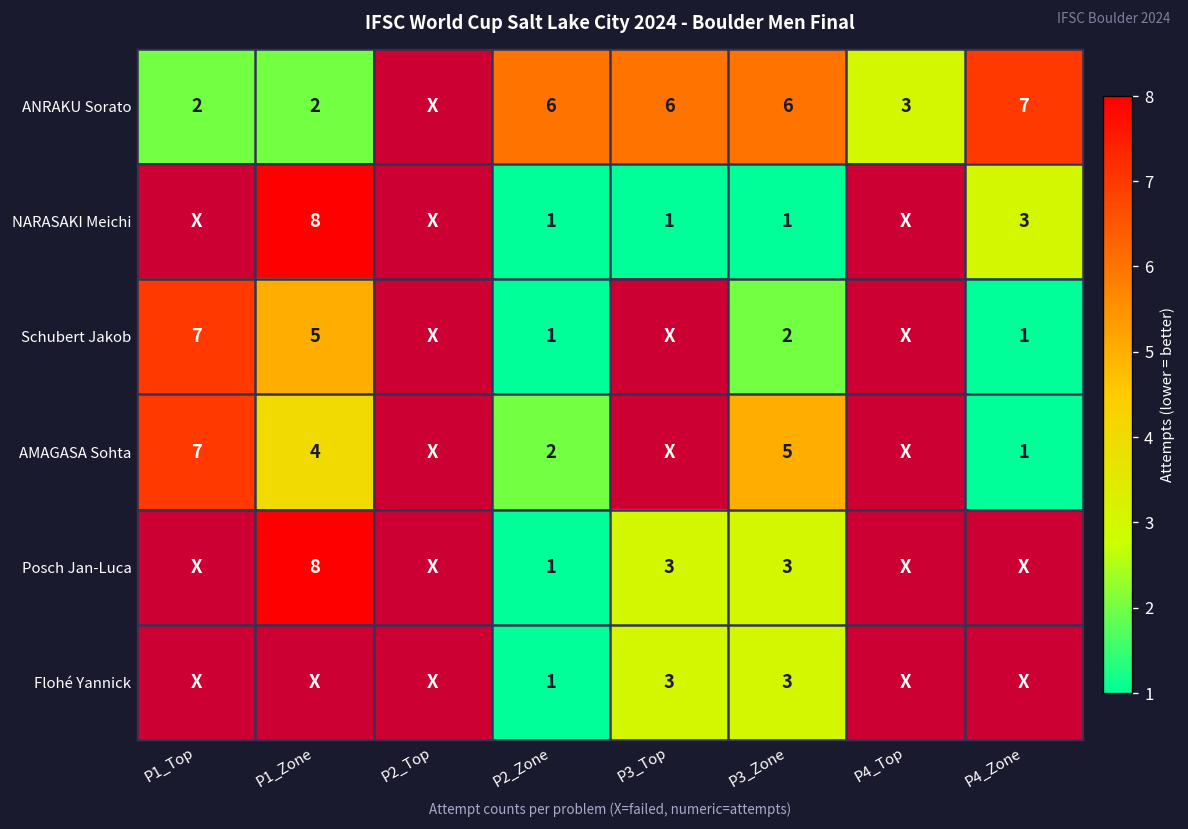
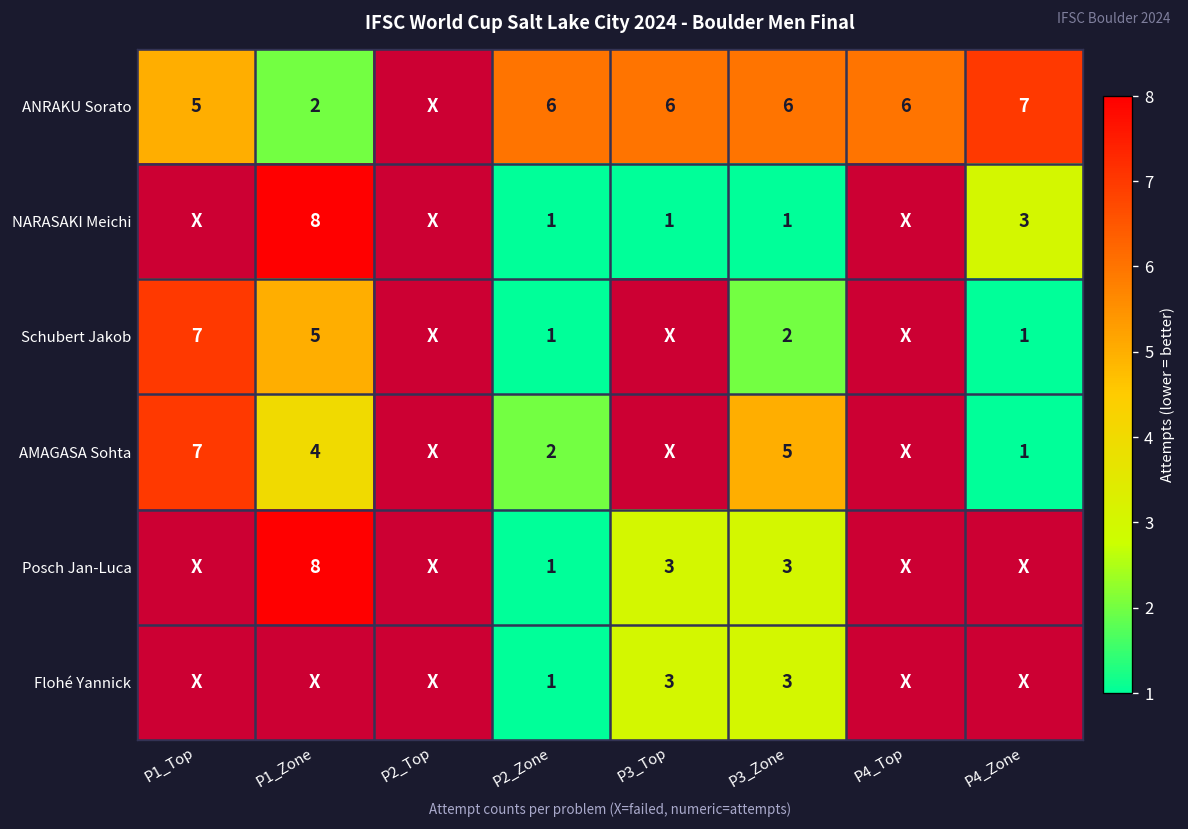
  {
    "ANRAKU Sorato": {
-     "P1_Top": 2,
+     "P1_Top": 5,
      "P1_Zone": 2,
      "P2_Zone": 6,
      "P3_Top": 6,
      "P3_Zone": 6,
-     "P4_Top": 3,
+     "P4_Top": 6,
      "P4_Zone": 7
    },
    "NARASAKI Meichi": {
      "P1_Zone": 8,
      "P2_Zone": 1,
      "P3_Top": 1,
      "P3_Zone": 1,
      "P4_Zone": 3
    },
    "Schubert Jakob": {
      "P1_Top": 7,
      "P1_Zone": 5,
      "P2_Zone": 1,
      "P3_Zone": 2,
      "P4_Zone": 1
    },
    "AMAGASA Sohta": {
      "P1_Top": 7,
      "P1_Zone": 4,
      "P2_Zone": 2,
      "P3_Zone": 5,
      "P4_Zone": 1
    },
    "Posch Jan-Luca": {
      "P1_Zone": 8,
      "P2_Zone": 1,
      "P3_Top": 3,
      "P3_Zone": 3
    },
    "Flohé Yannick": {
      "P2_Zone": 1,
      "P3_Top": 3,
      "P3_Zone": 3
    }
  }
